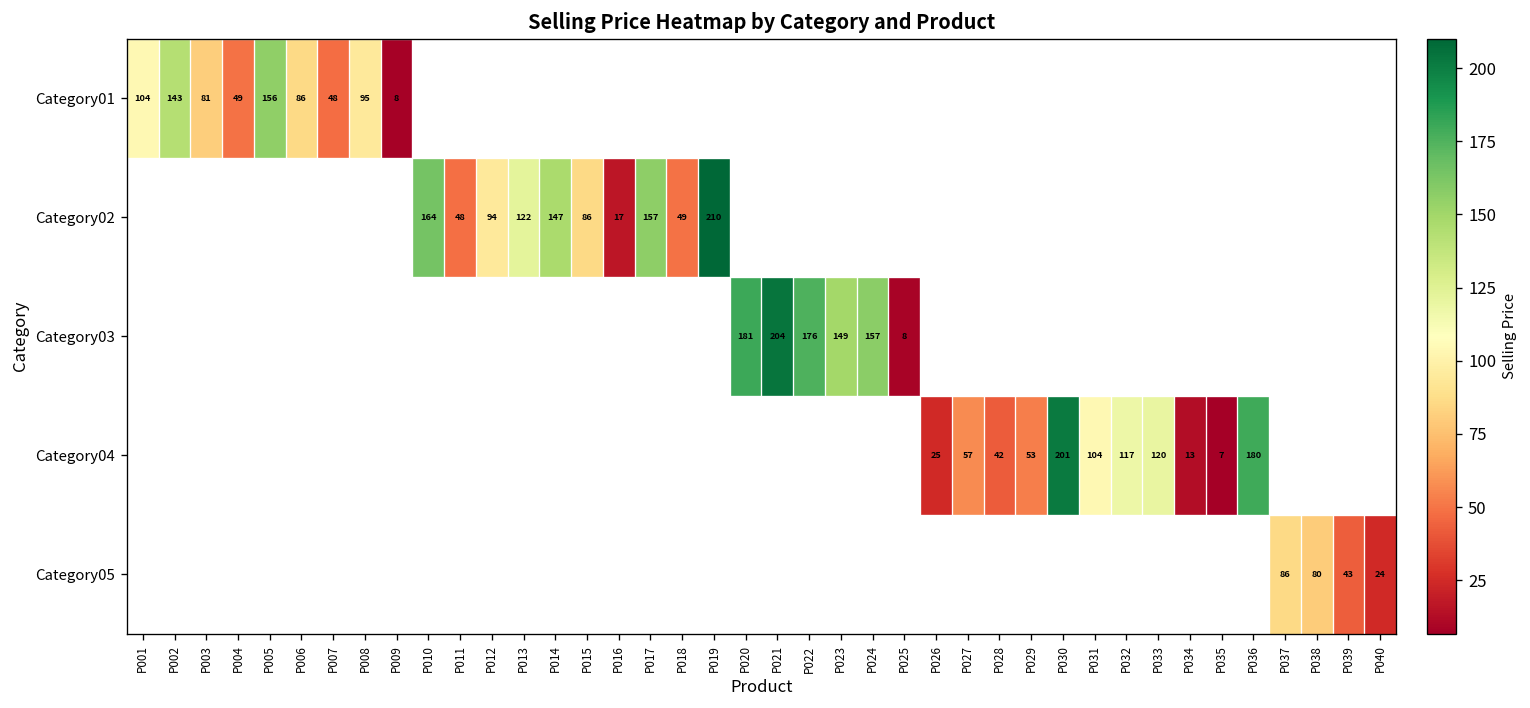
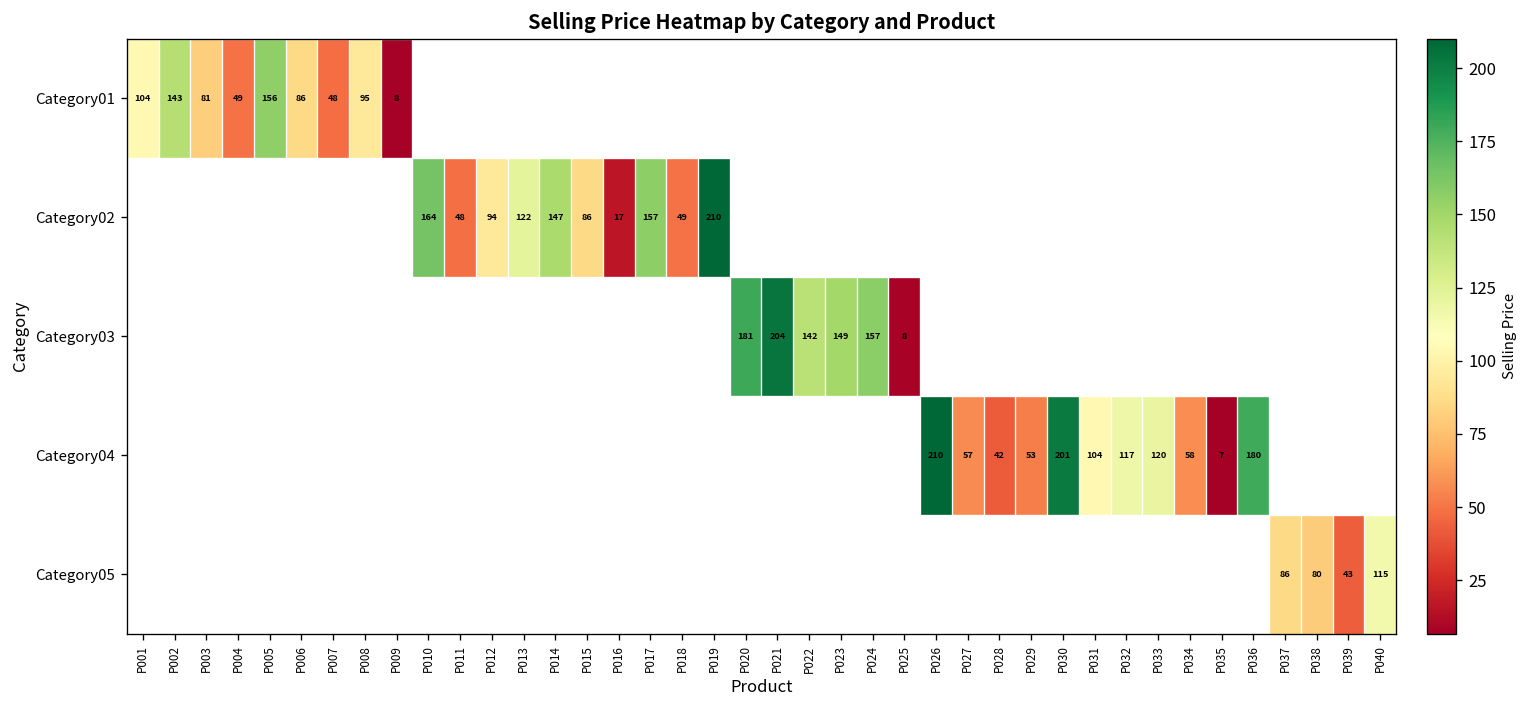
  {
    "Category01": {
      "P001": 104,
      "P002": 143,
      "P003": 81,
      "P004": 49,
      "P005": 156,
      "P006": 86,
      "P007": 48,
      "P008": 95,
      "P009": 8
    },
    "Category02": {
      "P010": 164,
      "P011": 48,
      "P012": 94,
      "P013": 122,
      "P014": 147,
      "P015": 86,
      "P016": 17,
      "P017": 157,
      "P018": 49,
      "P019": 210
    },
    "Category03": {
      "P020": 181,
      "P021": 204,
-     "P022": 176,
+     "P022": 142,
      "P023": 149,
      "P024": 157,
      "P025": 8
    },
    "Category04": {
-     "P026": 25,
+     "P026": 210,
      "P027": 57,
      "P028": 42,
      "P029": 53,
      "P030": 201,
      "P031": 104,
      "P032": 117,
      "P033": 120,
-     "P034": 13,
+     "P034": 58,
      "P035": 7,
      "P036": 180
    },
    "Category05": {
      "P037": 86,
      "P038": 80,
      "P039": 43,
-     "P040": 24
+     "P040": 115
    }
  }
